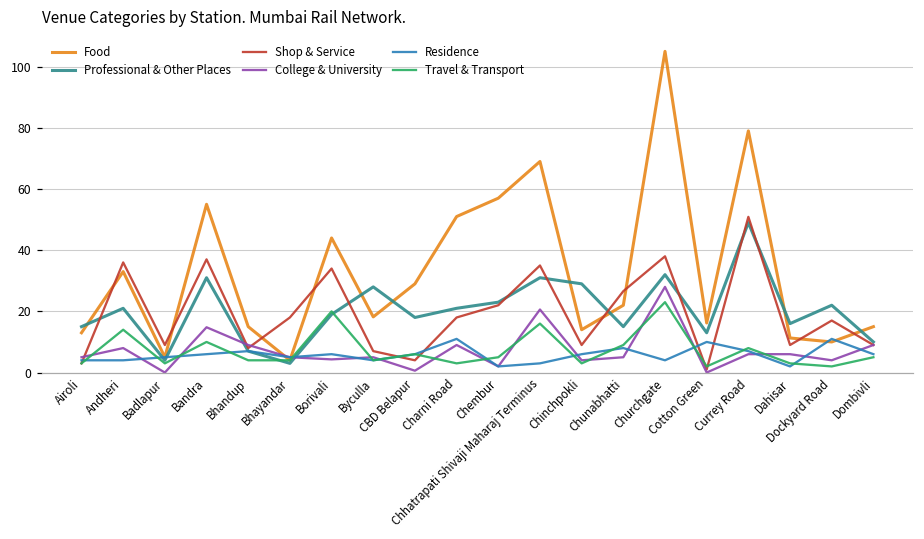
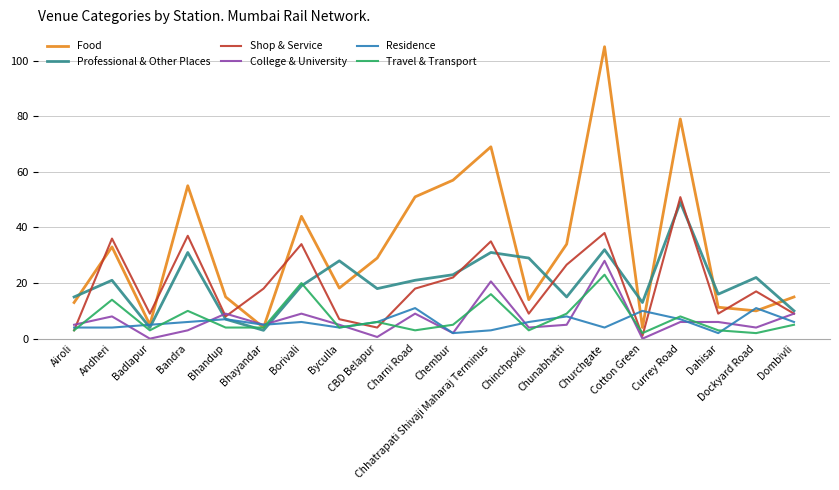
  {
    "Food": {
      "Airoli": 13,
      "Andheri": 33,
      "Bandra": 55,
      "Bhandup": 15,
      "Borivali": 44,
      "Byculla": 18,
      "CBD Belapur": 29,
      "Charni Road": 51,
      "Chembur": 57,
      "Chhatrapati Shivaji Maharaj Terminus": 69,
      "Chinchpokli": 14,
-     "Chunabhatti": 22,
+     "Chunabhatti": 34,
      "Churchgate": 105,
-     "Cotton Green": 16,
+     "Cotton Green": 4,
      "Currey Road": 79,
      "Dahisar": 11,
      "Dockyard Road": 10,
      "Dombivli": 15
    },
    "Shop & Service": {
      "Andheri": 36,
      "Badlapur": 9,
      "Bandra": 37,
      "Bhandup": 8,
      "Bhayandar": 18,
      "Borivali": 34,
      "Byculla": 7,
      "CBD Belapur": 4,
      "Charni Road": 18,
      "Chembur": 22,
      "Chhatrapati Shivaji Maharaj Terminus": 35,
      "Chinchpokli": 9,
      "Chunabhatti": 27,
      "Churchgate": 38,
      "Cotton Green": 1,
      "Currey Road": 51,
      "Dahisar": 9,
      "Dockyard Road": 17
    },
    "College & University": {
      "Airoli": 5,
      "Andheri": 8,
      "Badlapur": 0,
-     "Bandra": 15,
+     "Bandra": 3,
      "Bhandup": 9,
-     "Borivali": 4,
+     "Borivali": 9,
      "Byculla": 5,
      "CBD Belapur": 1,
      "Charni Road": 9,
      "Chhatrapati Shivaji Maharaj Terminus": 21,
      "Chinchpokli": 4,
      "Chunabhatti": 5,
      "Churchgate": 28,
      "Cotton Green": 0,
      "Currey Road": 6,
      "Dahisar": 6,
      "Dockyard Road": 4
    }
  }
